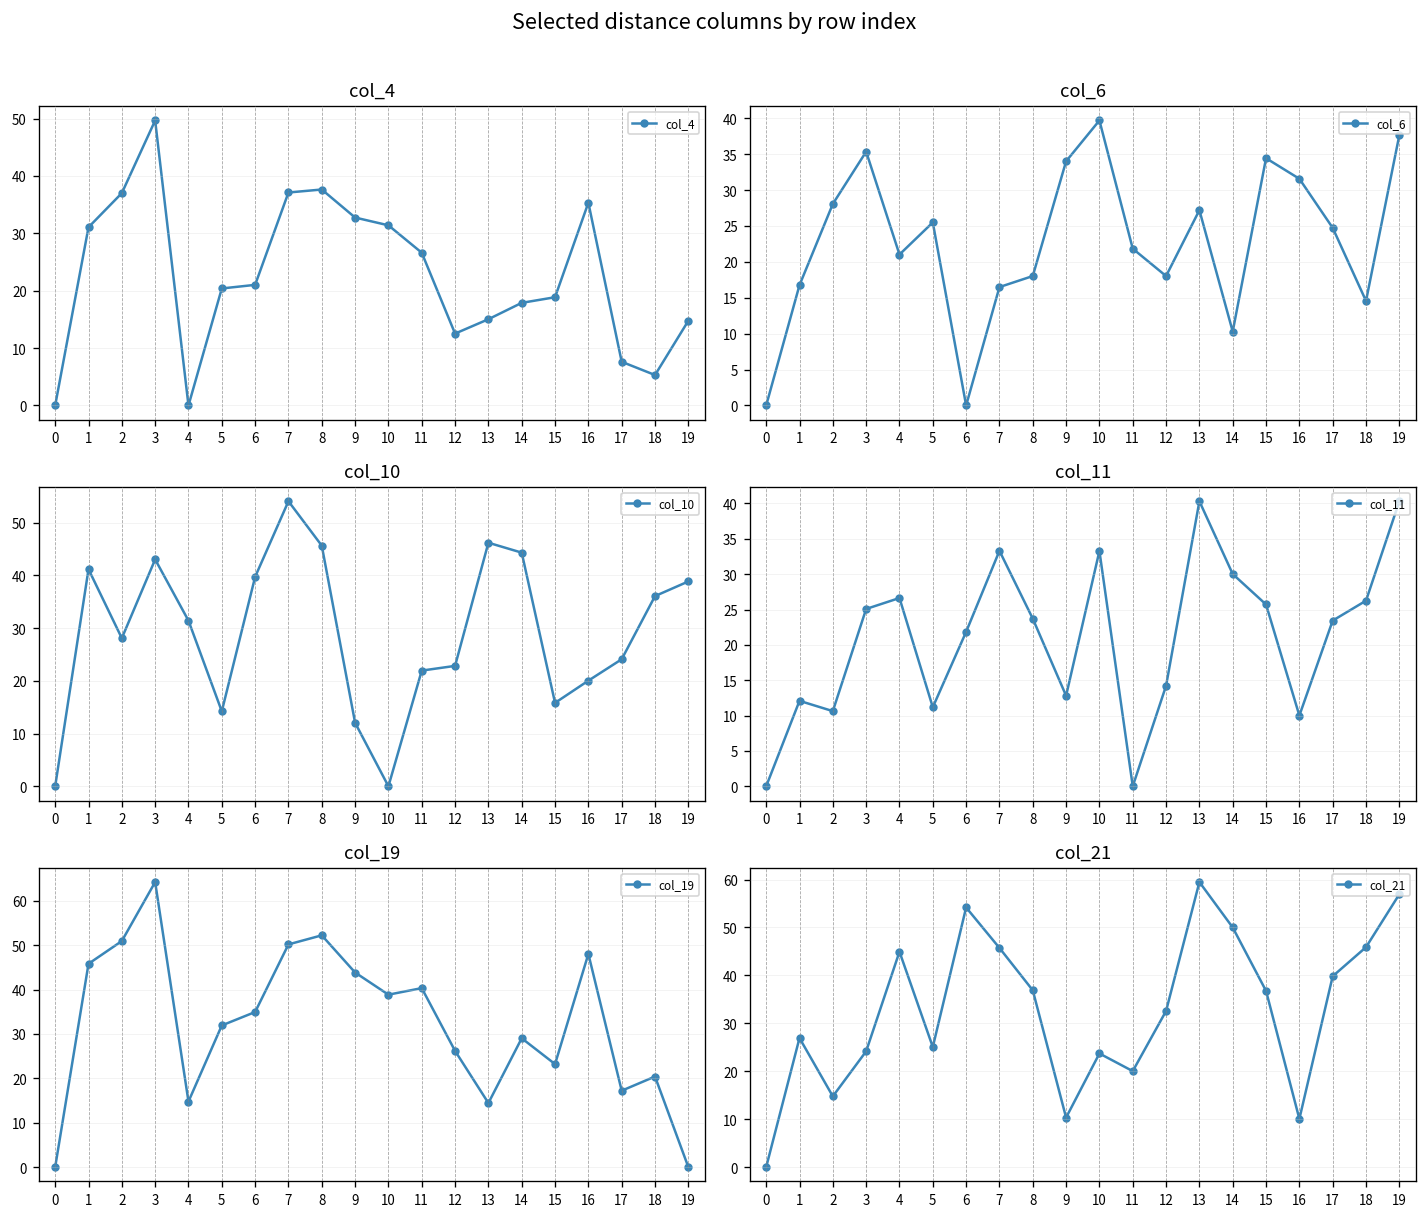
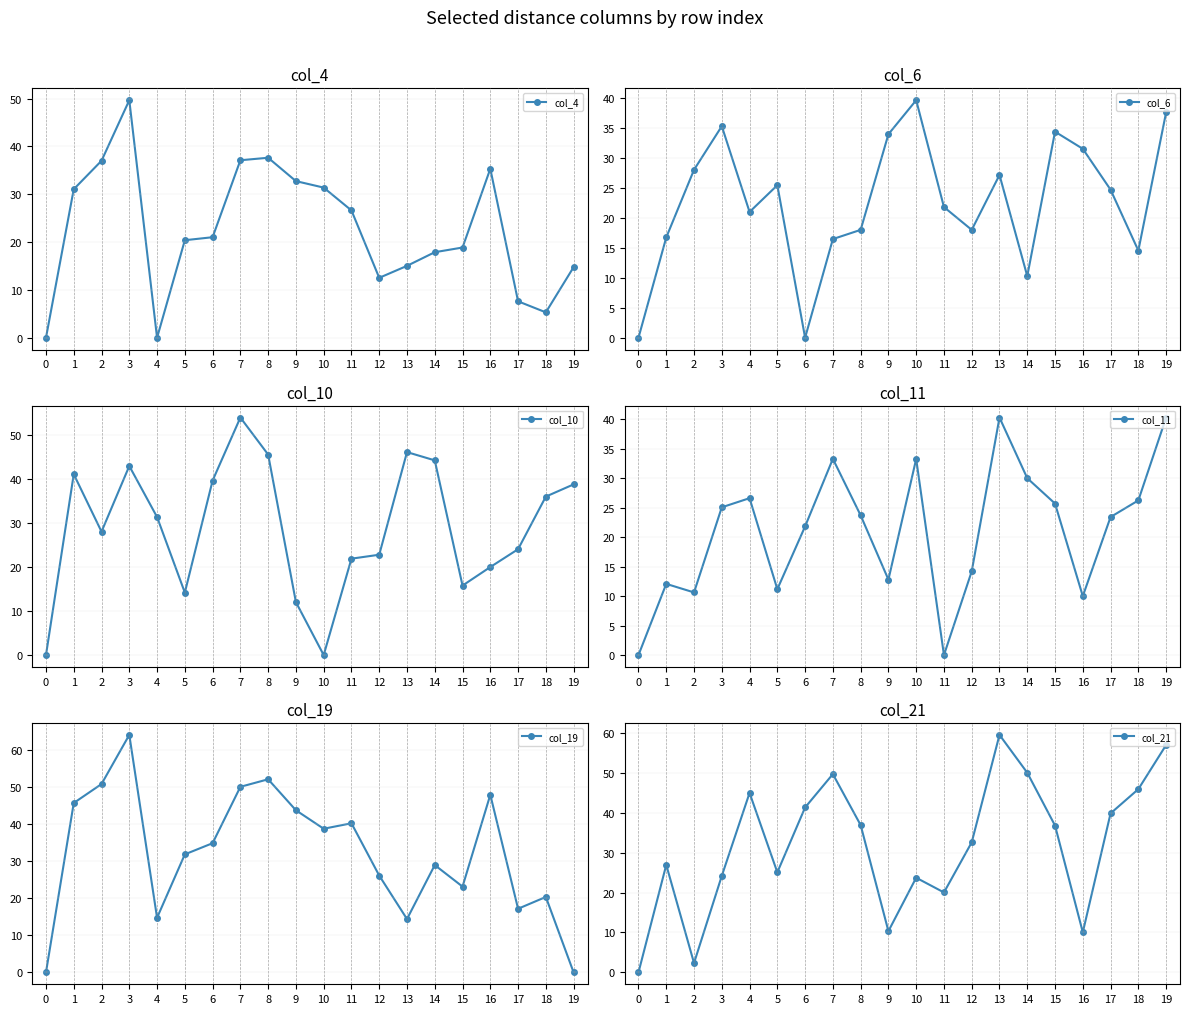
  {
    "col_4": {
      "0": 0,
      "1": 31,
      "2": 37,
      "3": 50,
      "4": 0,
      "5": 20,
      "6": 21,
      "7": 37,
      "8": 38,
      "9": 33,
      "10": 31,
      "11": 27,
      "12": 13,
      "13": 15,
      "14": 18,
      "15": 19,
      "16": 35,
      "17": 8,
      "18": 5,
      "19": 15
    },
    "col_6": {
      "0": 0,
      "1": 17,
      "2": 28,
      "3": 35,
      "4": 21,
      "5": 25,
      "6": 0,
      "7": 16,
      "8": 18,
      "9": 34,
      "10": 40,
      "11": 22,
      "12": 18,
      "13": 27,
      "14": 10,
      "15": 34,
      "16": 32,
      "17": 25,
      "18": 15,
      "19": 38
    },
    "col_10": {
      "0": 0,
      "1": 41,
      "2": 28,
      "3": 43,
      "4": 31,
      "5": 14,
      "6": 40,
      "7": 54,
      "8": 46,
      "9": 12,
      "10": 0,
      "11": 22,
      "12": 23,
      "13": 46,
      "14": 44,
      "15": 16,
      "16": 20,
      "17": 24,
      "18": 36,
      "19": 39
    },
    "col_11": {
      "0": 0,
      "1": 12,
      "2": 11,
      "3": 25,
      "4": 27,
      "5": 11,
      "6": 22,
      "7": 33,
      "8": 24,
      "9": 13,
      "10": 33,
      "11": 0,
      "12": 14,
      "13": 40,
      "14": 30,
      "15": 26,
      "16": 10,
      "17": 23,
      "18": 26
    },
    "col_19": {
      "0": 0,
      "1": 46,
      "2": 51,
      "3": 64,
      "4": 15,
      "5": 32,
      "6": 35,
      "7": 50,
      "8": 52,
      "9": 44,
      "10": 39,
      "11": 40,
      "12": 26,
      "13": 14,
      "14": 29,
      "15": 23,
      "16": 48,
      "17": 17,
      "18": 20,
      "19": 0
    },
    "col_21": {
      "0": 0,
      "1": 27,
-     "2": 15,
+     "2": 2,
      "3": 24,
      "4": 45,
      "5": 25,
-     "6": 54,
-     "7": 46,
+     "6": 41,
+     "7": 50,
      "8": 37,
      "9": 10,
      "10": 24,
      "11": 20,
      "12": 33,
      "13": 59,
      "14": 50,
      "15": 37,
      "16": 10,
      "17": 40,
      "18": 46
    }
  }
